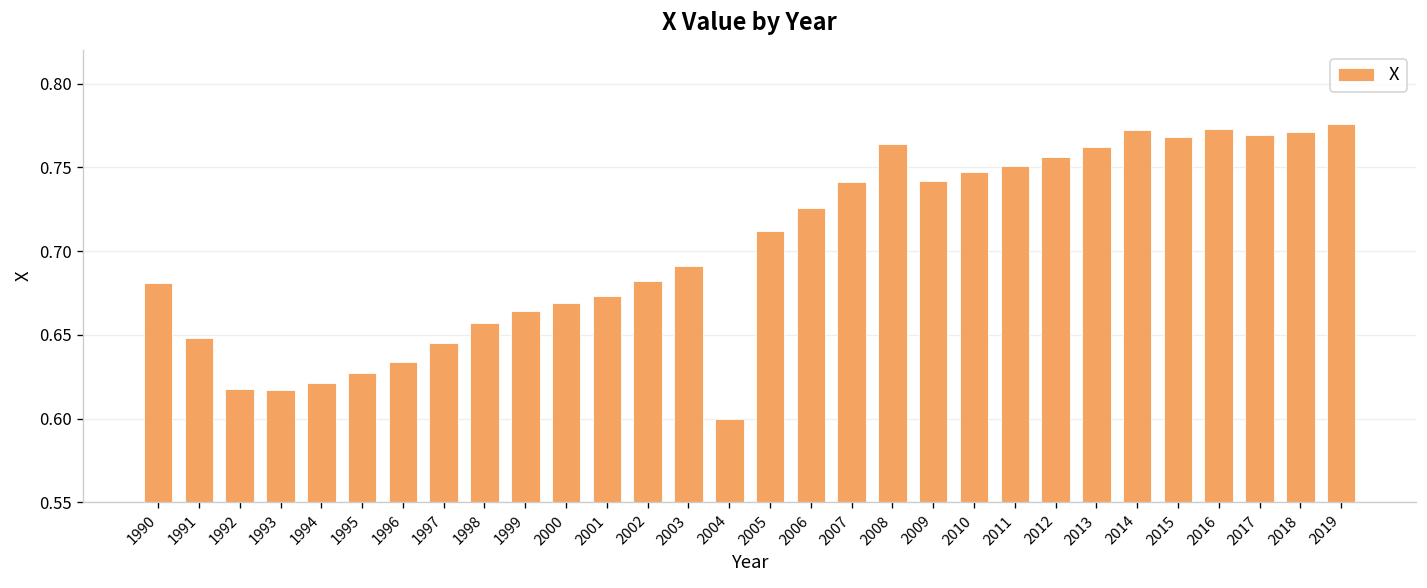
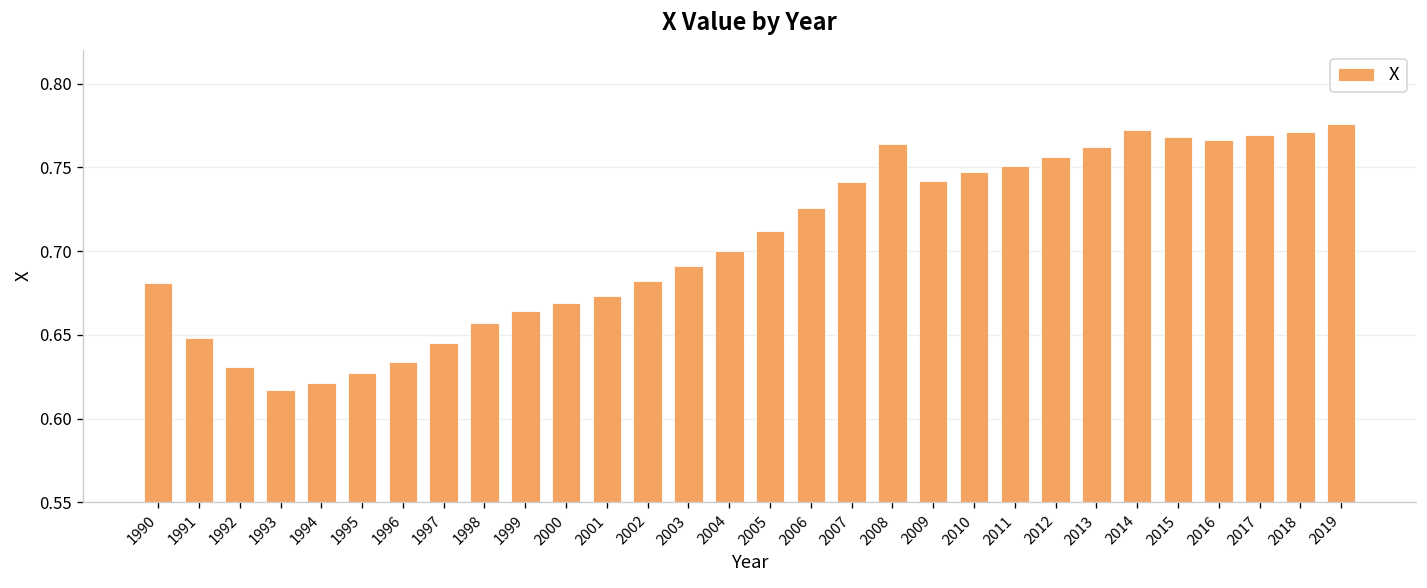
  {
    "1990": 0.681,
    "1991": 0.648,
-   "1992": 0.618,
+   "1992": 0.631,
    "1993": 0.617,
    "1994": 0.621,
    "1995": 0.627,
    "1996": 0.634,
    "1997": 0.645,
    "1998": 0.657,
    "1999": 0.664,
    "2000": 0.669,
    "2001": 0.673,
    "2002": 0.682,
    "2003": 0.691,
-   "2004": 0.6,
+   "2004": 0.7,
    "2005": 0.712,
    "2006": 0.726,
    "2007": 0.741,
    "2008": 0.764,
    "2009": 0.742,
    "2010": 0.747,
    "2011": 0.751,
    "2012": 0.756,
    "2013": 0.762,
    "2014": 0.772,
    "2015": 0.768,
-   "2016": 0.773,
+   "2016": 0.766,
    "2017": 0.769,
    "2018": 0.771,
    "2019": 0.776
  }
